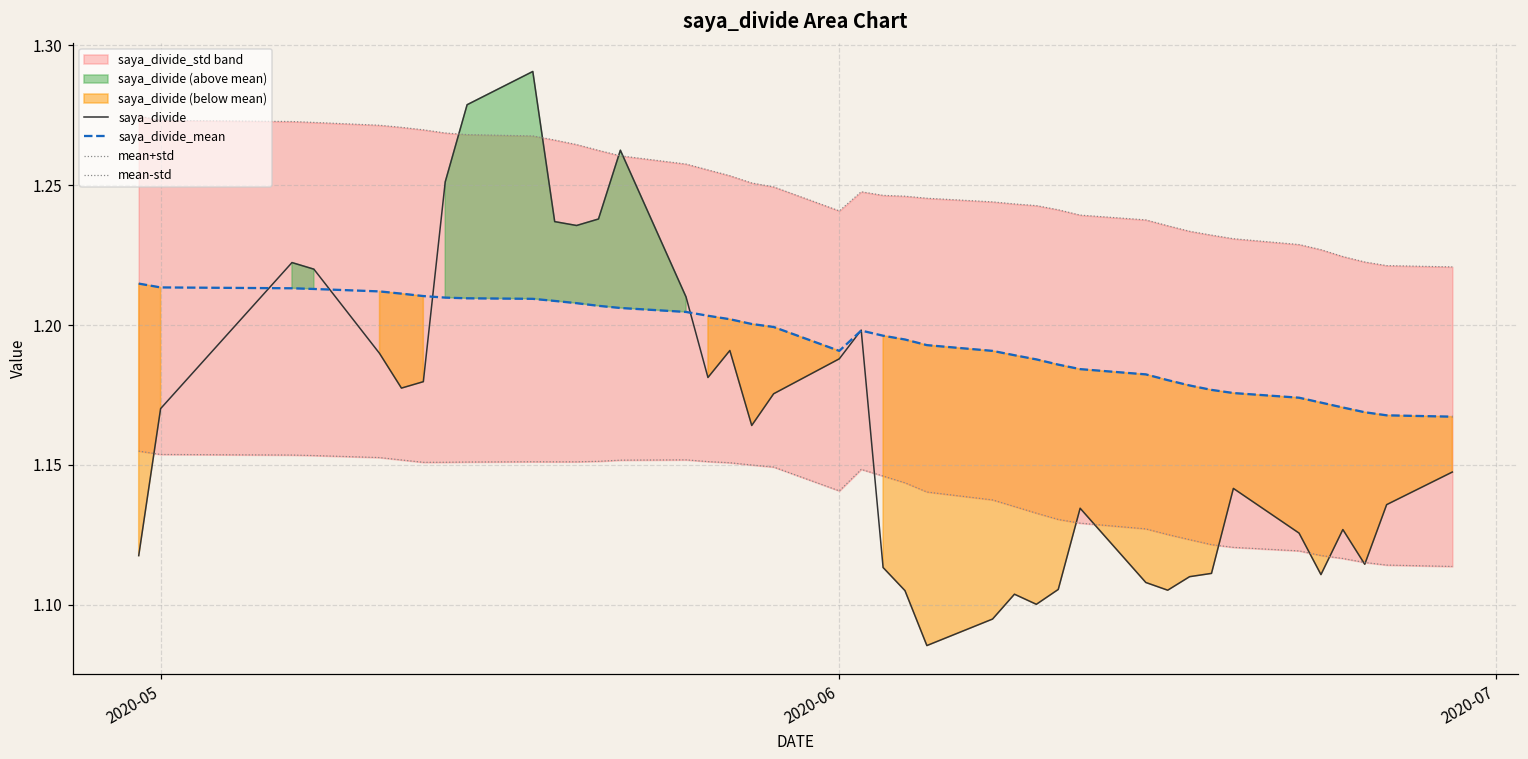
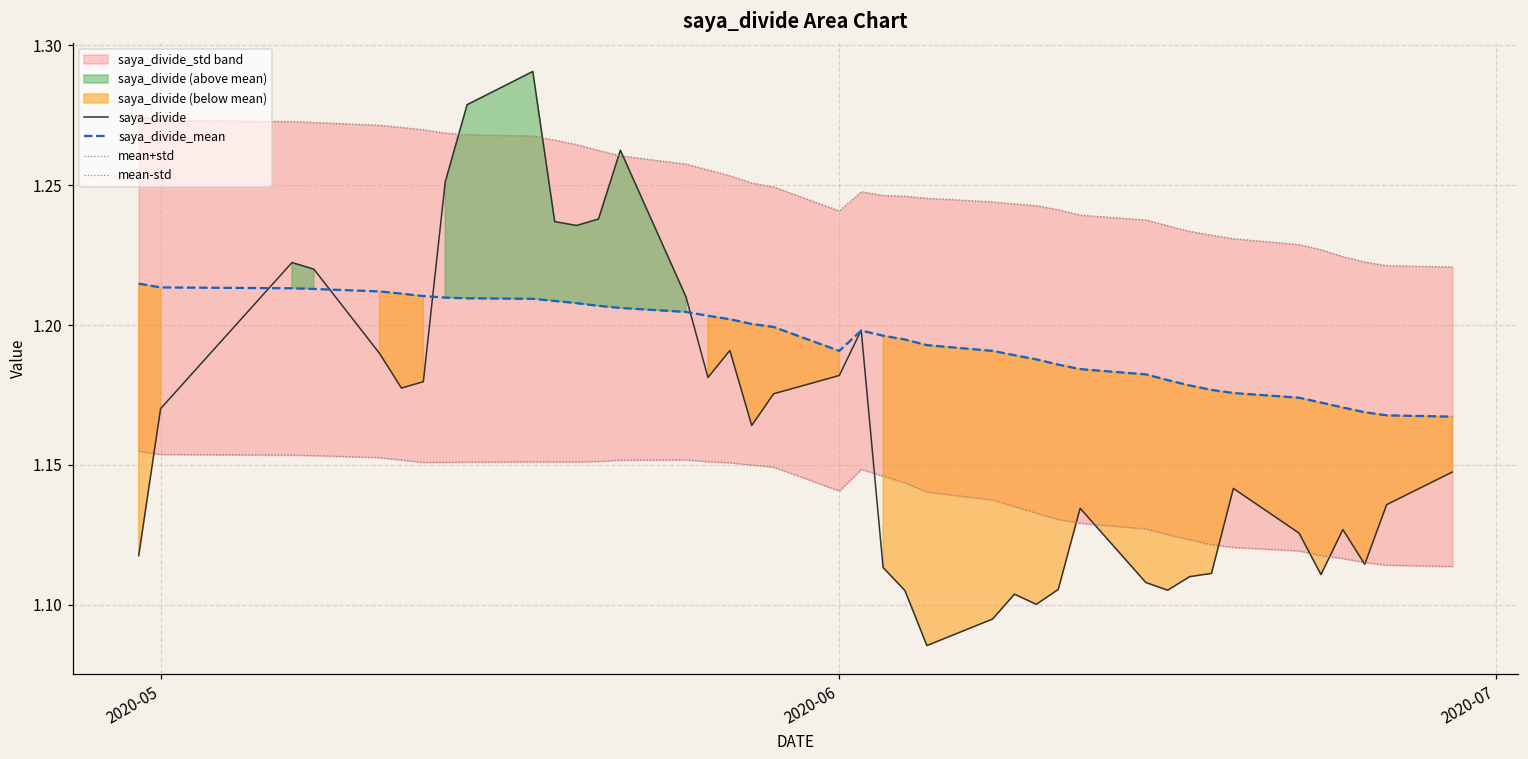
  {
    "saya_divide": {
      "2020-05": 1.170,
-     "2020-06": 1.188
+     "2020-06": 1.182
    },
    "saya_divide_mean": {
      "2020-05": 1.213,
      "2020-06": 1.191
    },
    "saya_divide_std band": {
      "2020-06": 1.241
    },
    "mean-std": {
      "2020-05": 1.154,
      "2020-06": 1.141
    }
  }
